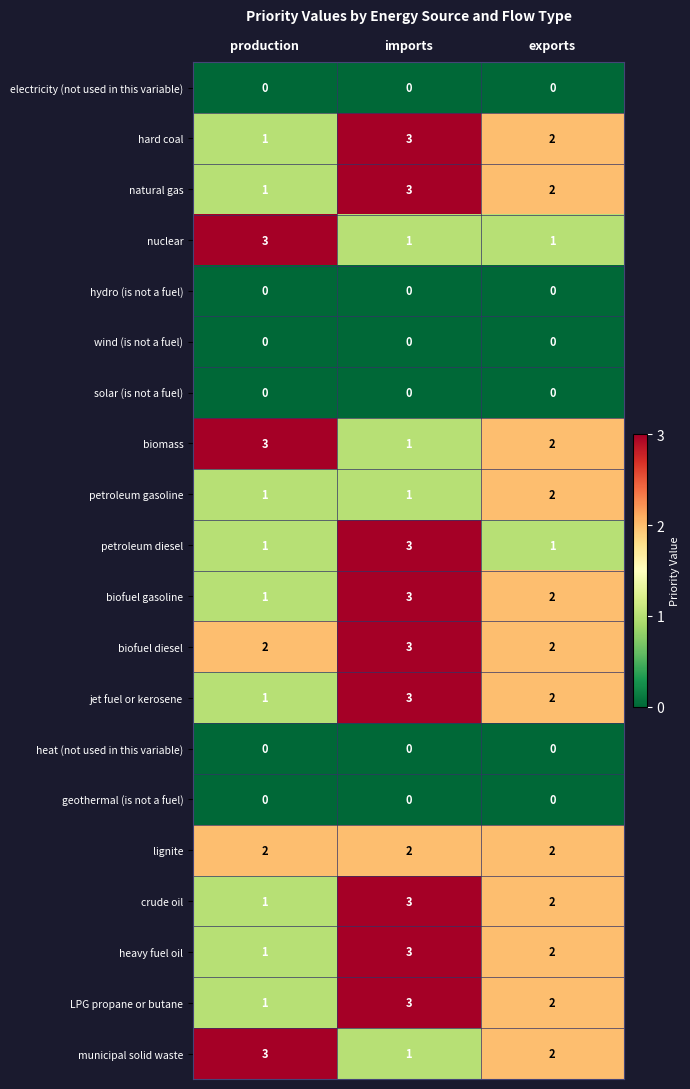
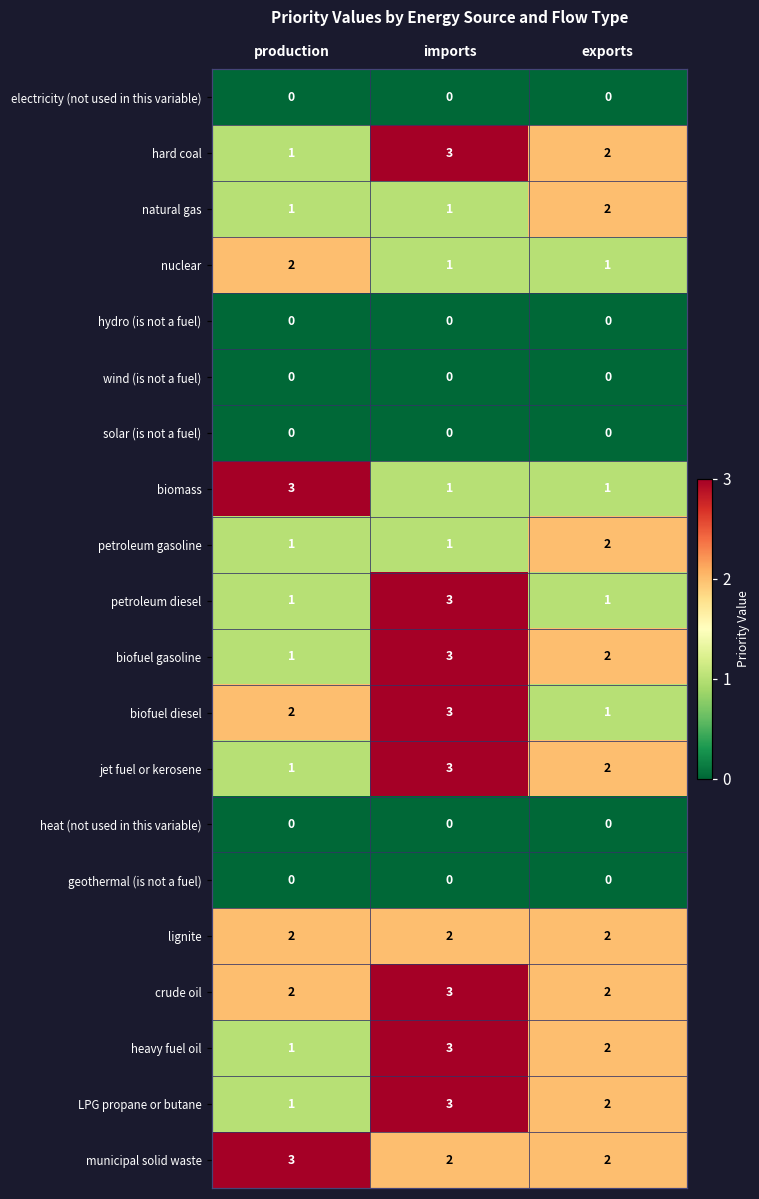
  {
    "electricity (not used in this variable)": {
      "production": 0,
      "imports": 0,
      "exports": 0
    },
    "hard coal": {
      "production": 1,
      "imports": 3,
      "exports": 2
    },
    "natural gas": {
      "production": 1,
-     "imports": 3,
+     "imports": 1,
      "exports": 2
    },
    "nuclear": {
-     "production": 3,
+     "production": 2,
      "imports": 1,
      "exports": 1
    },
    "hydro (is not a fuel)": {
      "production": 0,
      "imports": 0,
      "exports": 0
    },
    "wind (is not a fuel)": {
      "production": 0,
      "imports": 0,
      "exports": 0
    },
    "solar (is not a fuel)": {
      "production": 0,
      "imports": 0,
      "exports": 0
    },
    "biomass": {
      "production": 3,
      "imports": 1,
-     "exports": 2
+     "exports": 1
    },
    "petroleum gasoline": {
      "production": 1,
      "imports": 1,
      "exports": 2
    },
    "petroleum diesel": {
      "production": 1,
      "imports": 3,
      "exports": 1
    },
    "biofuel gasoline": {
      "production": 1,
      "imports": 3,
      "exports": 2
    },
    "biofuel diesel": {
      "production": 2,
      "imports": 3,
-     "exports": 2
+     "exports": 1
    },
    "jet fuel or kerosene": {
      "production": 1,
      "imports": 3,
      "exports": 2
    },
    "heat (not used in this variable)": {
      "production": 0,
      "imports": 0,
      "exports": 0
    },
    "geothermal (is not a fuel)": {
      "production": 0,
      "imports": 0,
      "exports": 0
    },
    "lignite": {
      "production": 2,
      "imports": 2,
      "exports": 2
    },
    "crude oil": {
-     "production": 1,
+     "production": 2,
      "imports": 3,
      "exports": 2
    },
    "heavy fuel oil": {
      "production": 1,
      "imports": 3,
      "exports": 2
    },
    "LPG propane or butane": {
      "production": 1,
      "imports": 3,
      "exports": 2
    },
    "municipal solid waste": {
      "production": 3,
-     "imports": 1,
+     "imports": 2,
      "exports": 2
    }
  }
